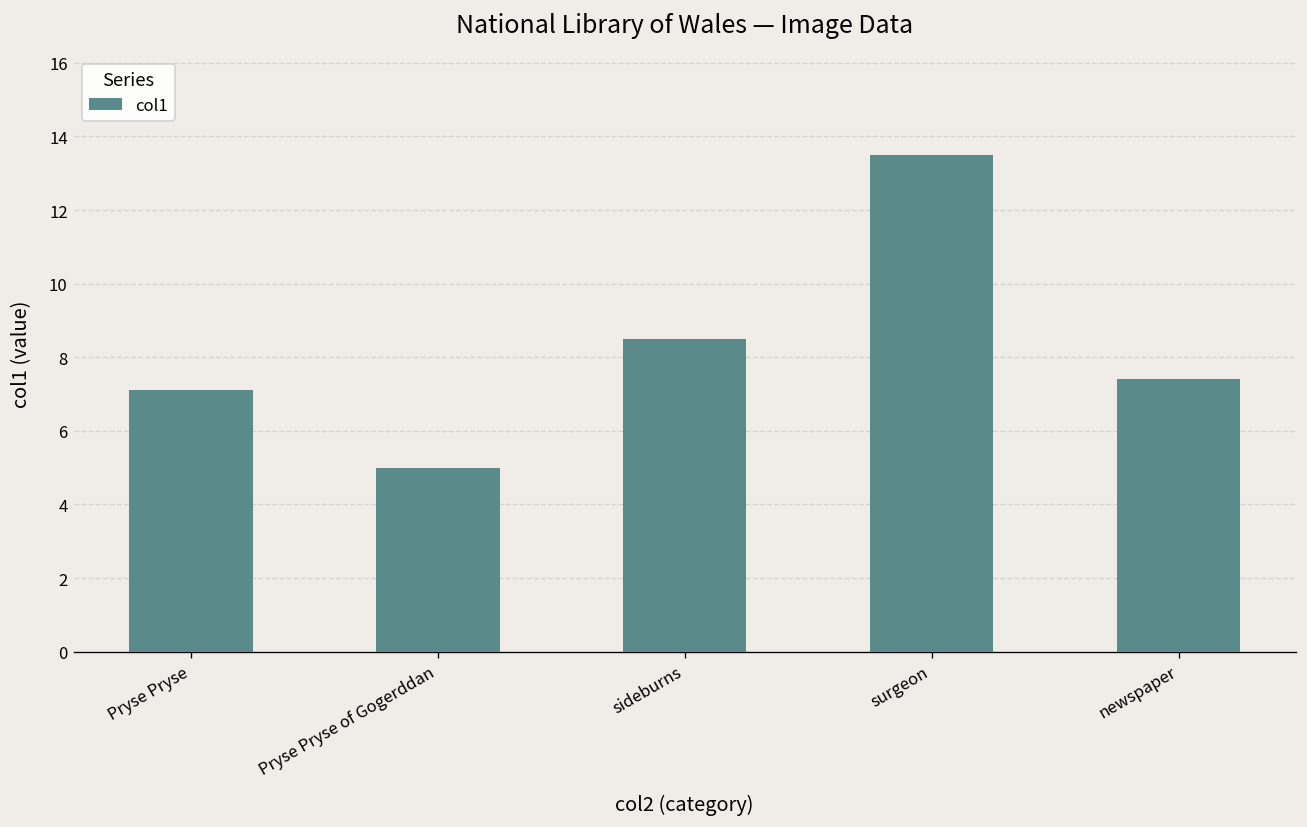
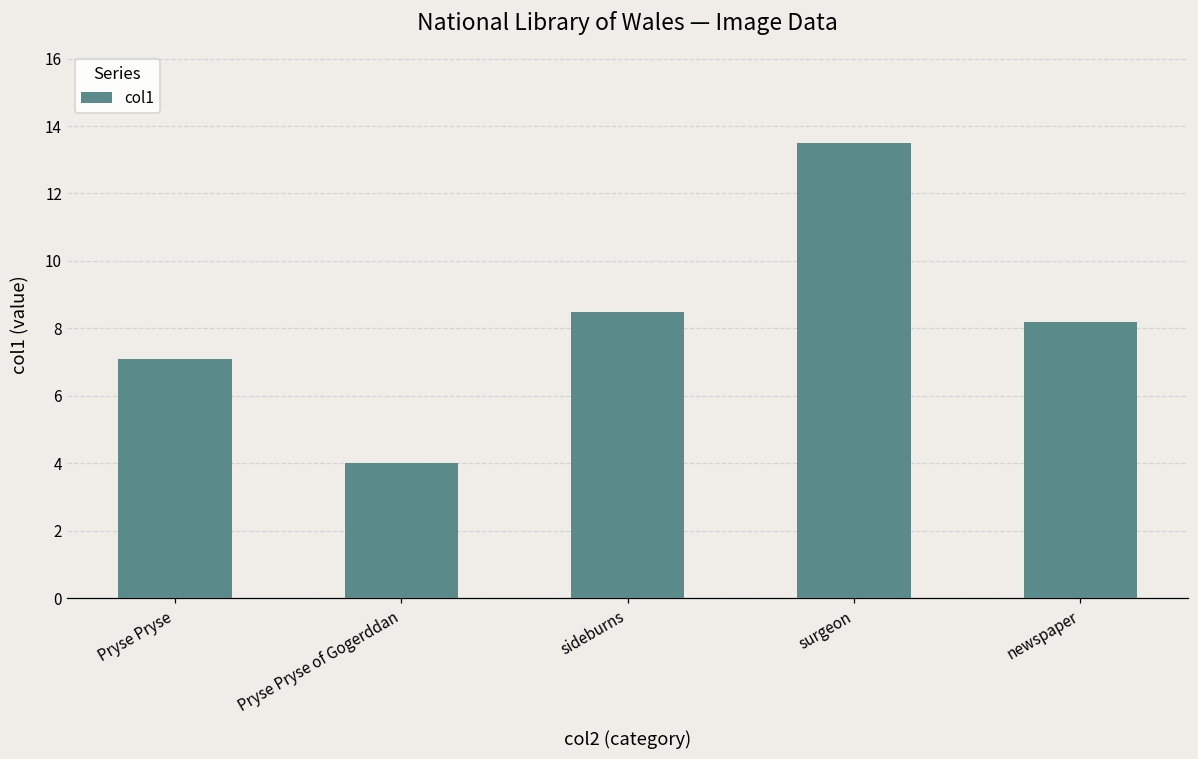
  {
    "Pryse Pryse": 7.1,
-   "Pryse Pryse of Gogerddan": 5,
+   "Pryse Pryse of Gogerddan": 4,
    "sideburns": 8.5,
    "surgeon": 13.5,
-   "newspaper": 7.4
+   "newspaper": 8.2
  }
